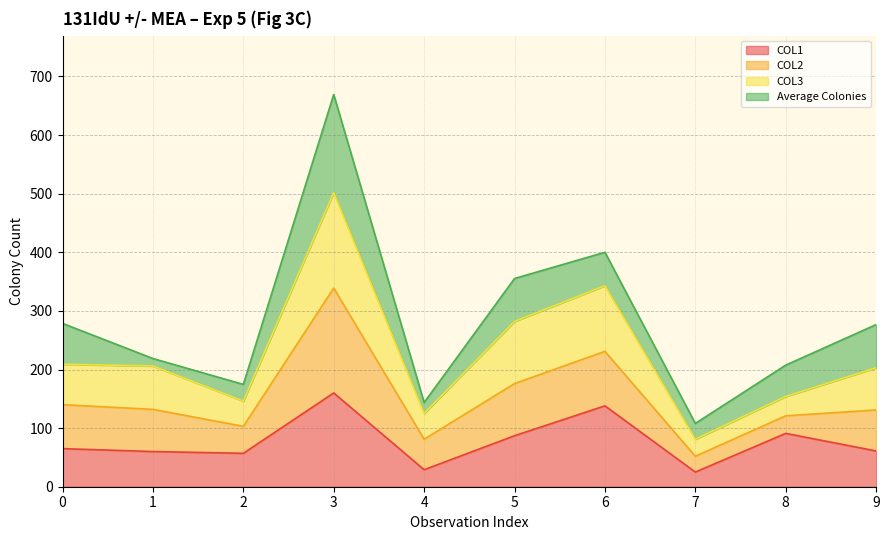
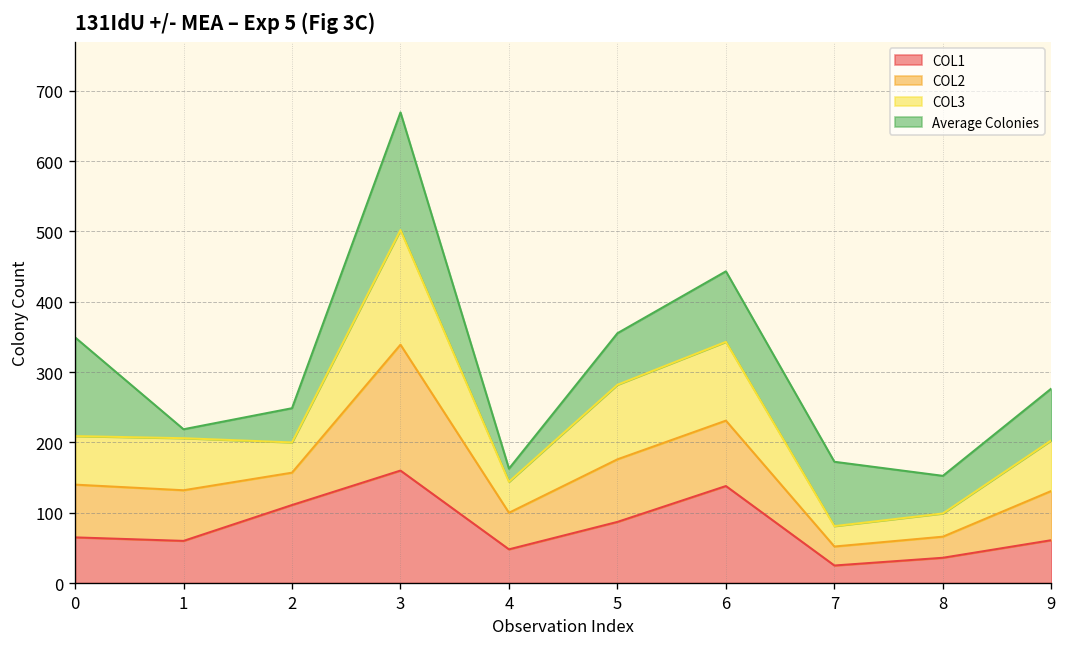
  {
    "COL1": {
      "0": 70,
      "1": 60,
-     "2": 60,
+     "2": 110,
      "3": 160,
-     "4": 30,
+     "4": 50,
      "5": 90,
      "6": 140,
      "7": 30,
-     "8": 90,
+     "8": 40,
      "9": 60
    },
    "Average Colonies": {
-     "0": 70,
+     "0": 140,
      "1": 10,
-     "2": 30,
+     "2": 50,
      "3": 170,
      "4": 20,
      "5": 70,
-     "6": 60,
-     "7": 30,
+     "6": 100,
+     "7": 90,
      "8": 50,
      "9": 70
    }
  }
